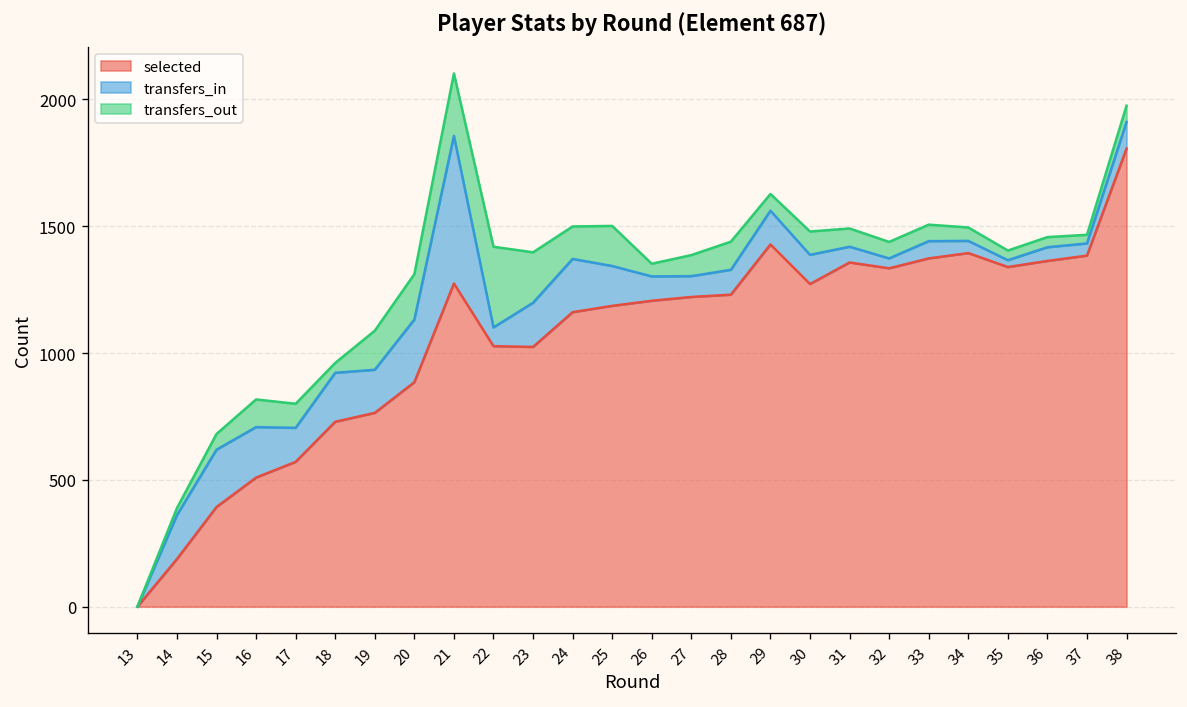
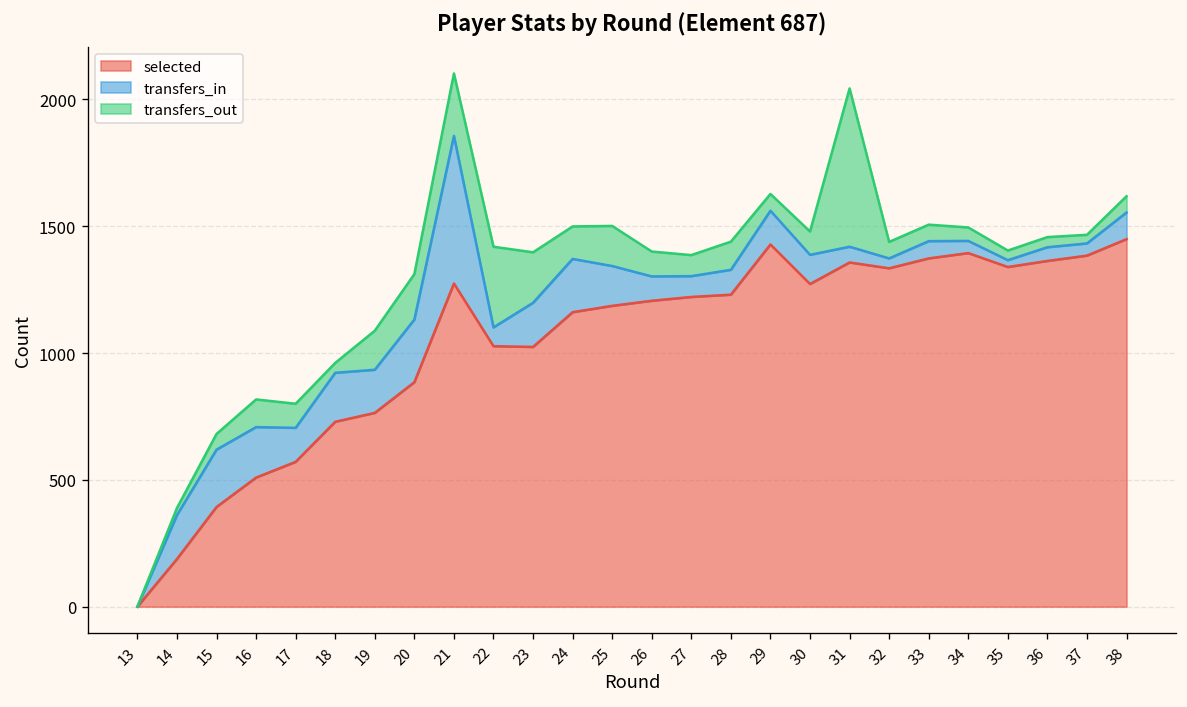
  {
    "selected": {
      "14": 190,
      "15": 390,
      "16": 510,
      "17": 570,
      "18": 730,
      "19": 760,
      "20": 890,
      "21": 1270,
      "22": 1030,
      "23": 1020,
      "24": 1160,
      "25": 1190,
      "26": 1210,
      "27": 1220,
      "28": 1230,
      "29": 1430,
      "30": 1270,
      "31": 1360,
      "32": 1330,
      "33": 1370,
      "34": 1390,
      "35": 1340,
      "36": 1360,
      "37": 1380,
-     "38": 1810
+     "38": 1450
    },
    "transfers_in": {
      "14": 170,
      "15": 230,
      "16": 200,
      "17": 130,
      "18": 190,
      "19": 170,
      "20": 250,
      "21": 580,
      "22": 70,
      "23": 170,
      "24": 210,
      "25": 160,
      "26": 100,
      "27": 80,
      "28": 100,
      "29": 130,
      "30": 120,
      "31": 60,
      "32": 40,
      "33": 70,
      "34": 50,
      "35": 30,
      "36": 50,
      "37": 50,
      "38": 110
    },
    "transfers_out": {
      "14": 30,
      "15": 60,
      "16": 110,
      "17": 100,
      "18": 40,
      "19": 150,
      "20": 180,
      "21": 250,
      "22": 320,
      "23": 200,
      "24": 130,
      "25": 160,
-     "26": 50,
+     "26": 100,
      "27": 80,
      "28": 110,
      "29": 70,
      "30": 90,
-     "31": 70,
+     "31": 620,
      "32": 70,
      "33": 70,
      "34": 50,
      "35": 40,
      "36": 40,
      "37": 30,
      "38": 60
    }
  }
